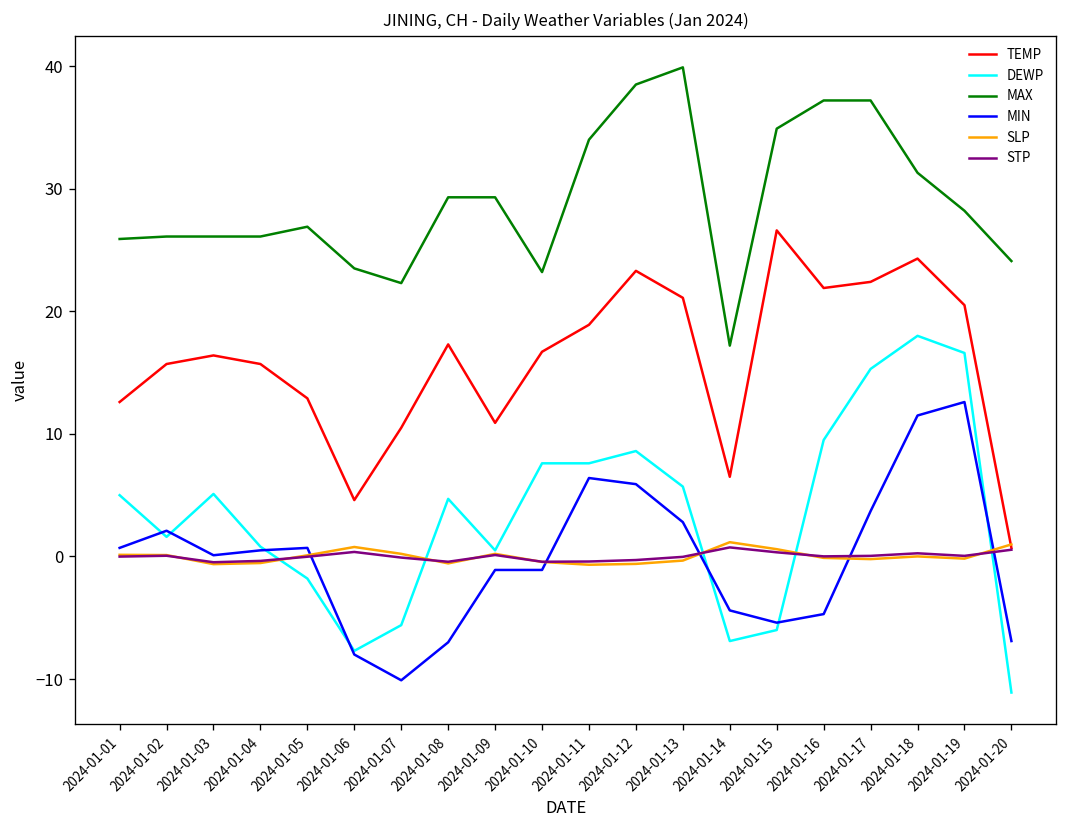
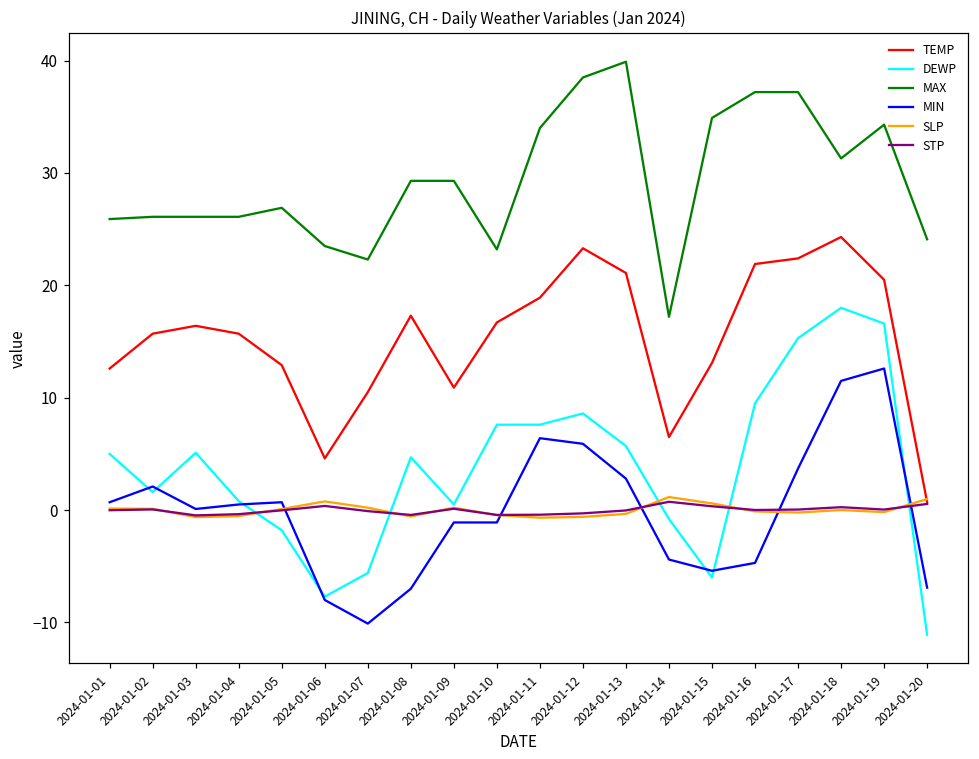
  {
    "TEMP": {
      "2024-01-01": 12.6,
      "2024-01-02": 15.7,
      "2024-01-03": 16.4,
      "2024-01-04": 15.7,
      "2024-01-05": 12.9,
      "2024-01-06": 4.6,
      "2024-01-07": 10.5,
      "2024-01-08": 17.3,
      "2024-01-09": 10.9,
      "2024-01-10": 16.7,
      "2024-01-11": 18.9,
      "2024-01-12": 23.3,
      "2024-01-13": 21.1,
      "2024-01-14": 6.5,
-     "2024-01-15": 26.6,
+     "2024-01-15": 13.1,
      "2024-01-16": 21.9,
      "2024-01-17": 22.4,
      "2024-01-18": 24.3,
      "2024-01-19": 20.5
    },
    "DEWP": {
      "2024-01-01": 5.0,
      "2024-01-02": 1.6,
      "2024-01-03": 5.1,
      "2024-01-04": 0.8,
      "2024-01-05": -1.8,
      "2024-01-06": -7.7,
      "2024-01-07": -5.6,
      "2024-01-08": 4.7,
      "2024-01-09": 0.5,
      "2024-01-10": 7.6,
      "2024-01-11": 7.6,
      "2024-01-12": 8.6,
      "2024-01-13": 5.7,
-     "2024-01-14": -6.9,
+     "2024-01-14": -0.8,
      "2024-01-15": -6.0,
      "2024-01-16": 9.5,
      "2024-01-17": 15.3,
      "2024-01-18": 18.0,
      "2024-01-19": 16.6,
      "2024-01-20": -11.1
    },
    "MAX": {
      "2024-01-01": 25.9,
      "2024-01-02": 26.1,
      "2024-01-03": 26.1,
      "2024-01-04": 26.1,
      "2024-01-05": 26.9,
      "2024-01-06": 23.5,
      "2024-01-07": 22.3,
      "2024-01-08": 29.3,
      "2024-01-09": 29.3,
      "2024-01-10": 23.2,
      "2024-01-11": 34.0,
      "2024-01-12": 38.5,
      "2024-01-13": 39.9,
      "2024-01-14": 17.2,
      "2024-01-15": 34.9,
      "2024-01-16": 37.2,
      "2024-01-17": 37.2,
      "2024-01-18": 31.3,
-     "2024-01-19": 28.2,
+     "2024-01-19": 34.3,
      "2024-01-20": 24.1
    },
    "MIN": {
      "2024-01-01": 0.7,
      "2024-01-02": 2.1,
      "2024-01-03": 0.1,
      "2024-01-04": 0.5,
      "2024-01-05": 0.7,
      "2024-01-06": -8.0,
      "2024-01-07": -10.1,
      "2024-01-08": -7.0,
      "2024-01-09": -1.1,
      "2024-01-10": -1.1,
      "2024-01-11": 6.4,
      "2024-01-12": 5.9,
      "2024-01-13": 2.8,
      "2024-01-14": -4.4,
      "2024-01-15": -5.4,
      "2024-01-16": -4.7,
      "2024-01-17": 3.7,
      "2024-01-18": 11.5,
      "2024-01-19": 12.6,
      "2024-01-20": -6.9
    },
    "SLP": {
      "2024-01-06": 0.8,
      "2024-01-07": 0.2,
      "2024-01-11": -0.7,
      "2024-01-12": -0.6,
      "2024-01-13": -0.3,
      "2024-01-14": 1.2,
      "2024-01-15": 0.6,
      "2024-01-17": -0.2,
      "2024-01-18": 0.0,
      "2024-01-20": 1.0
    },
    "STP": {
      "2024-01-06": 0.4,
      "2024-01-07": -0.1,
      "2024-01-11": -0.4,
      "2024-01-12": -0.3,
      "2024-01-13": 0.0,
      "2024-01-14": 0.7,
      "2024-01-15": 0.3,
      "2024-01-17": 0.0,
      "2024-01-18": 0.3
    }
  }
